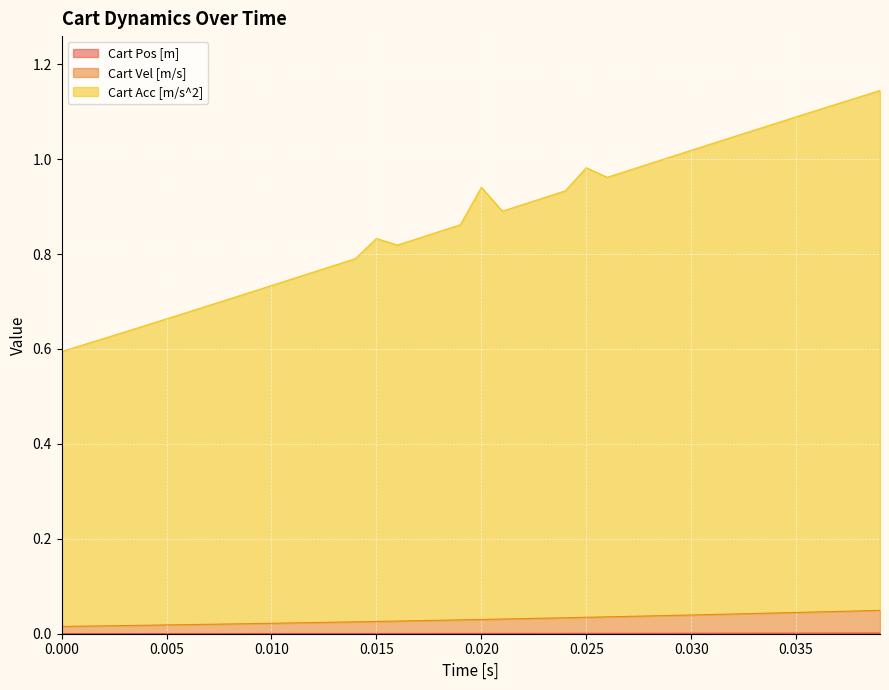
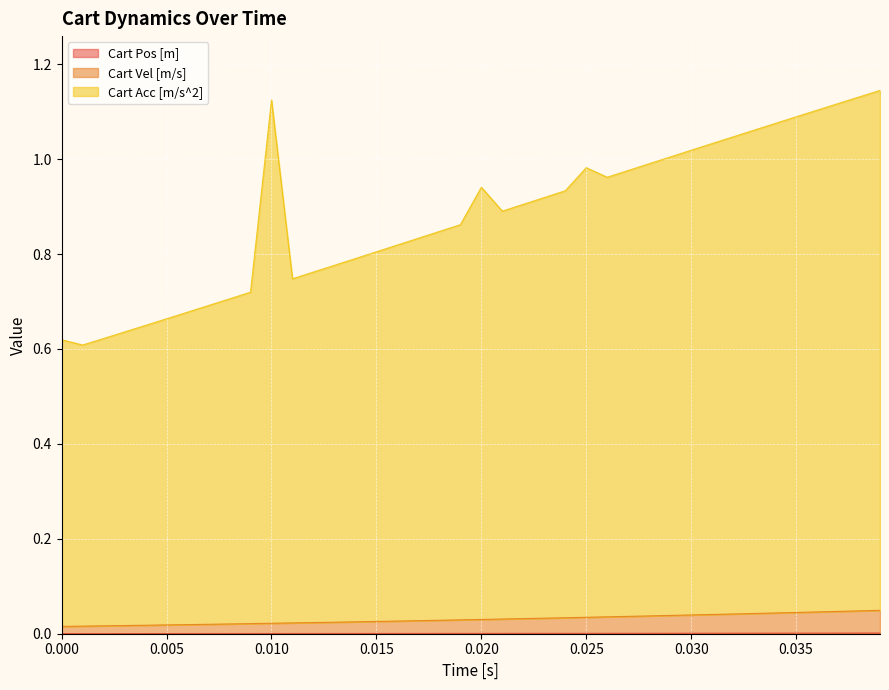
  {
    "Cart Acc [m/s^2]": {
-     "0.000": 0.58,
+     "0.000": 0.60,
      "0.005": 0.65,
-     "0.010": 0.71,
-     "0.015": 0.81,
+     "0.010": 1.10,
+     "0.015": 0.78,
      "0.020": 0.91,
      "0.025": 0.95,
      "0.030": 0.98,
      "0.035": 1.04
    }
  }
